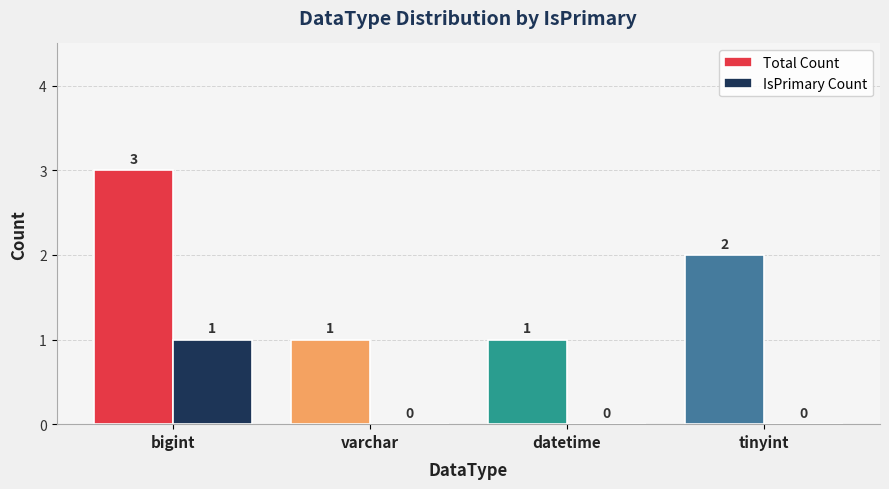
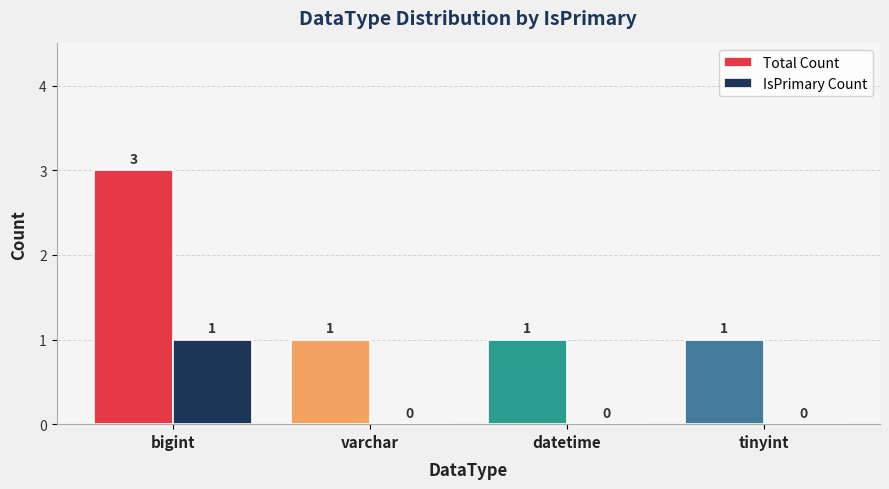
  {
    "Total Count": {
      "bigint": 3,
      "varchar": 1,
      "datetime": 1,
-     "tinyint": 2
+     "tinyint": 1
    },
    "IsPrimary Count": {
      "bigint": 1,
      "varchar": 0,
      "datetime": 0,
      "tinyint": 0
    }
  }
